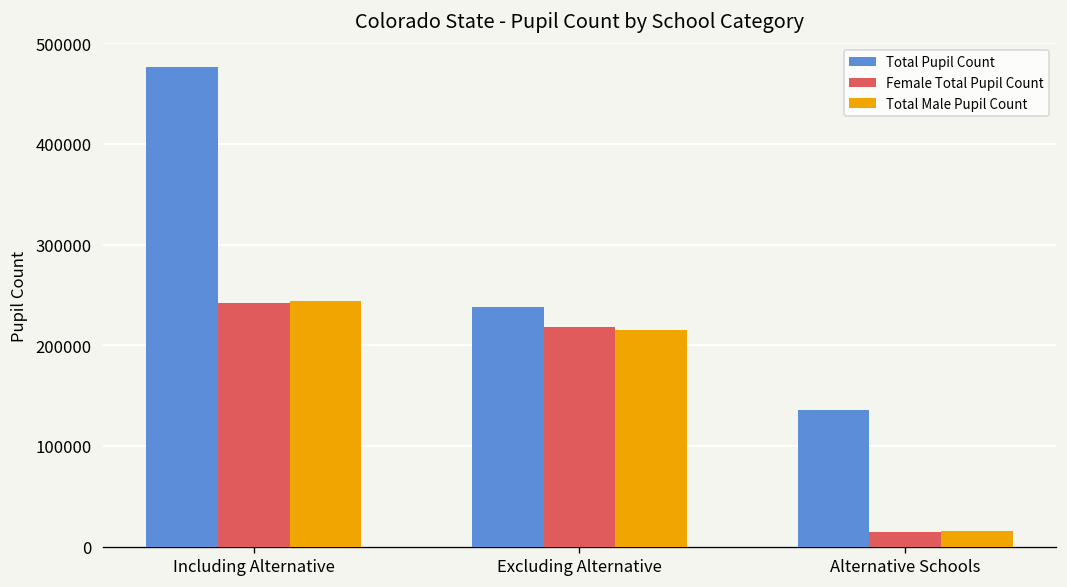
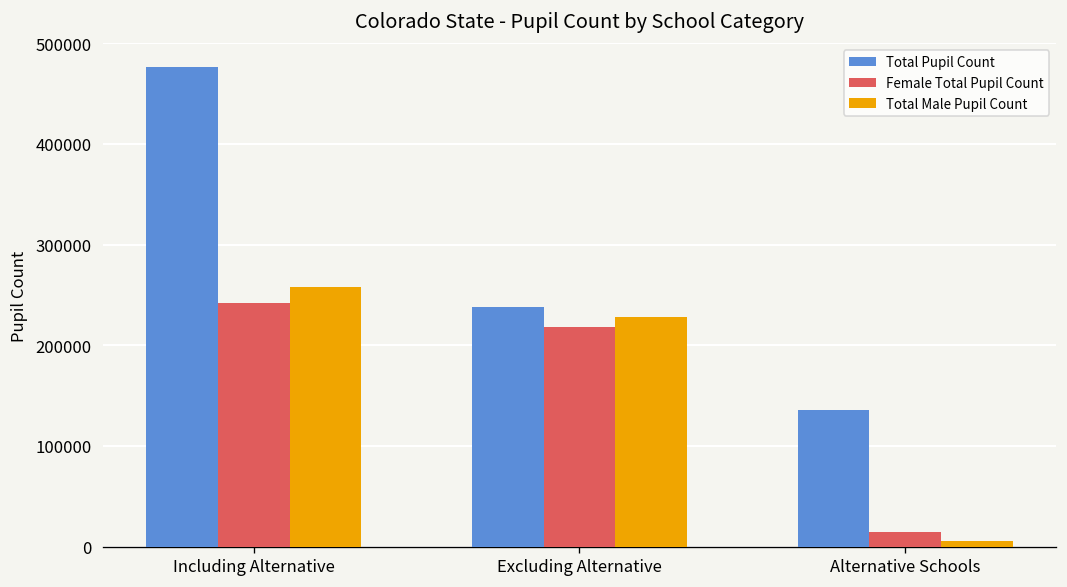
  {
    "Total Pupil Count": {
      "Including Alternative": 480000,
      "Excluding Alternative": 240000,
      "Alternative Schools": 140000
    },
    "Female Total Pupil Count": {
      "Including Alternative": 240000,
      "Excluding Alternative": 220000,
      "Alternative Schools": 10000
    },
    "Total Male Pupil Count": {
-     "Including Alternative": 240000,
-     "Excluding Alternative": 220000,
-     "Alternative Schools": 20000
+     "Including Alternative": 260000,
+     "Excluding Alternative": 230000,
+     "Alternative Schools": 10000
    }
  }
